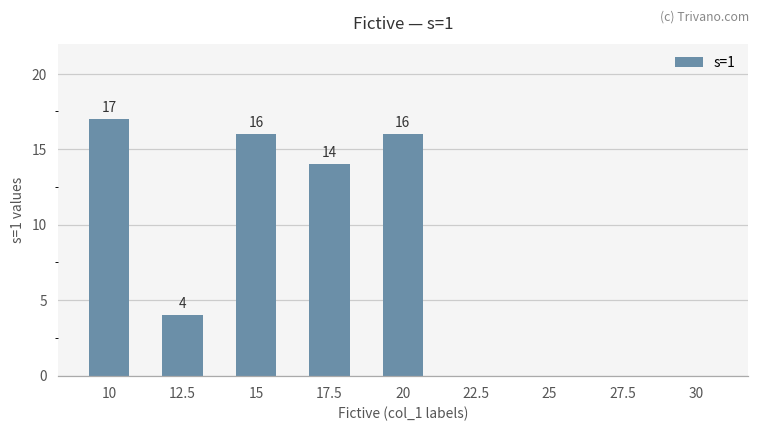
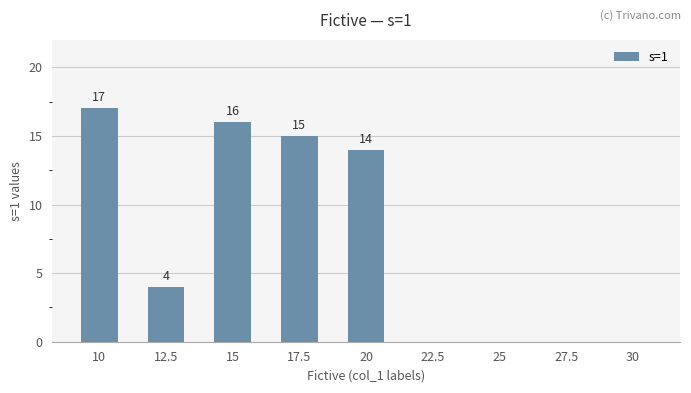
  {
    "10": 17,
    "12.5": 4,
    "15": 16,
-   "17.5": 14,
-   "20": 16
+   "17.5": 15,
+   "20": 14
  }
